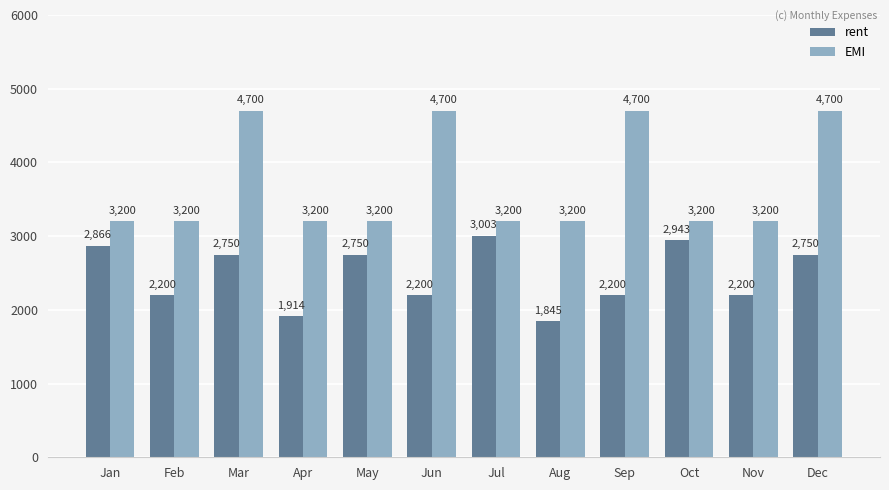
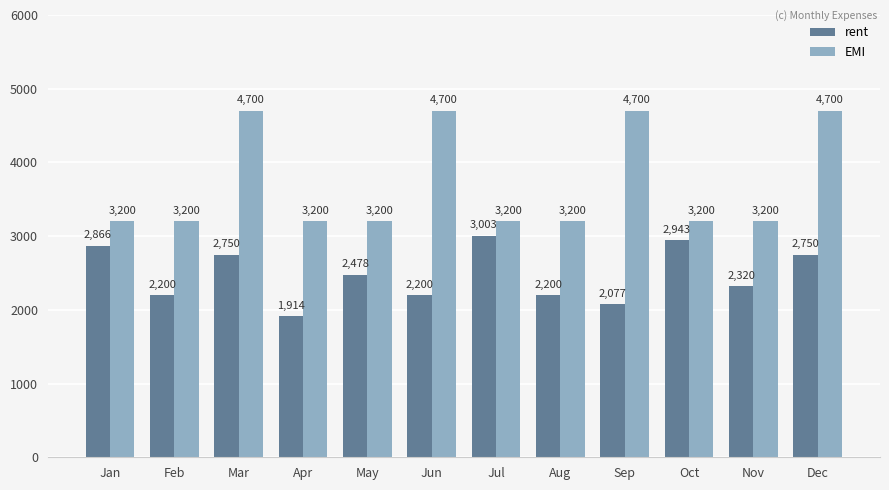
  {
    "rent": {
      "Jan": "2,866",
      "Feb": "2,200",
      "Mar": "2,750",
      "Apr": "1,914",
-     "May": "2,750",
+     "May": "2,478",
      "Jun": "2,200",
      "Jul": "3,003",
-     "Aug": "1,845",
-     "Sep": "2,200",
+     "Aug": "2,200",
+     "Sep": "2,077",
      "Oct": "2,943",
-     "Nov": "2,200",
+     "Nov": "2,320",
      "Dec": "2,750"
    },
    "EMI": {
      "Jan": "3,200",
      "Feb": "3,200",
      "Mar": "4,700",
      "Apr": "3,200",
      "May": "3,200",
      "Jun": "4,700",
      "Jul": "3,200",
      "Aug": "3,200",
      "Sep": "4,700",
      "Oct": "3,200",
      "Nov": "3,200",
      "Dec": "4,700"
    }
  }
